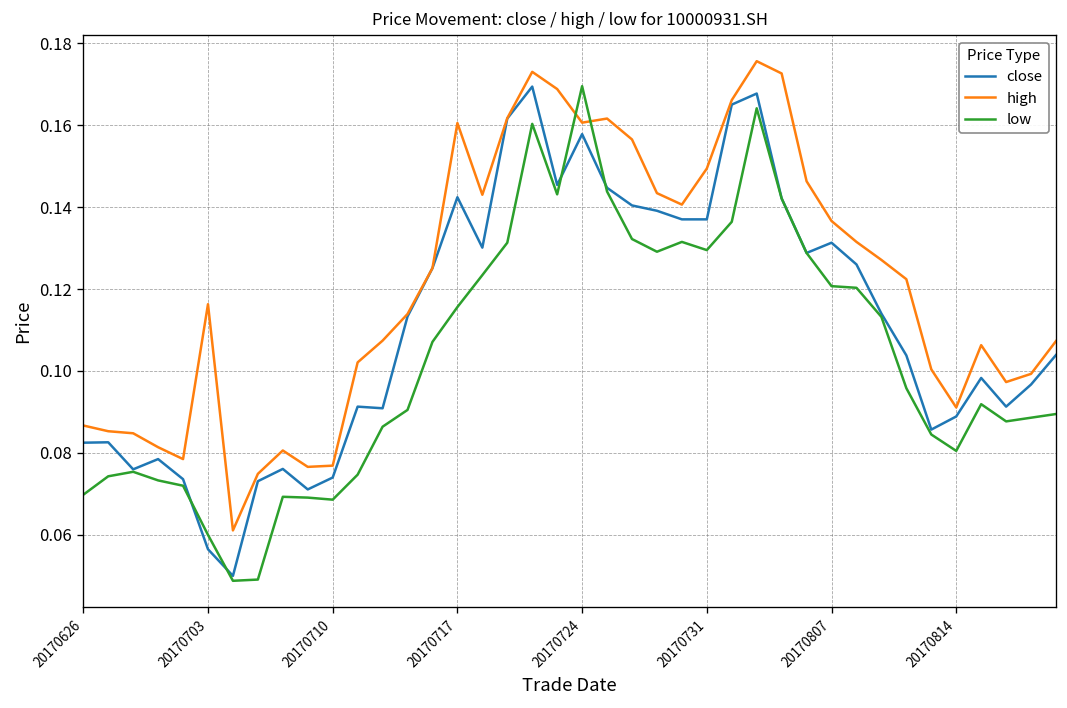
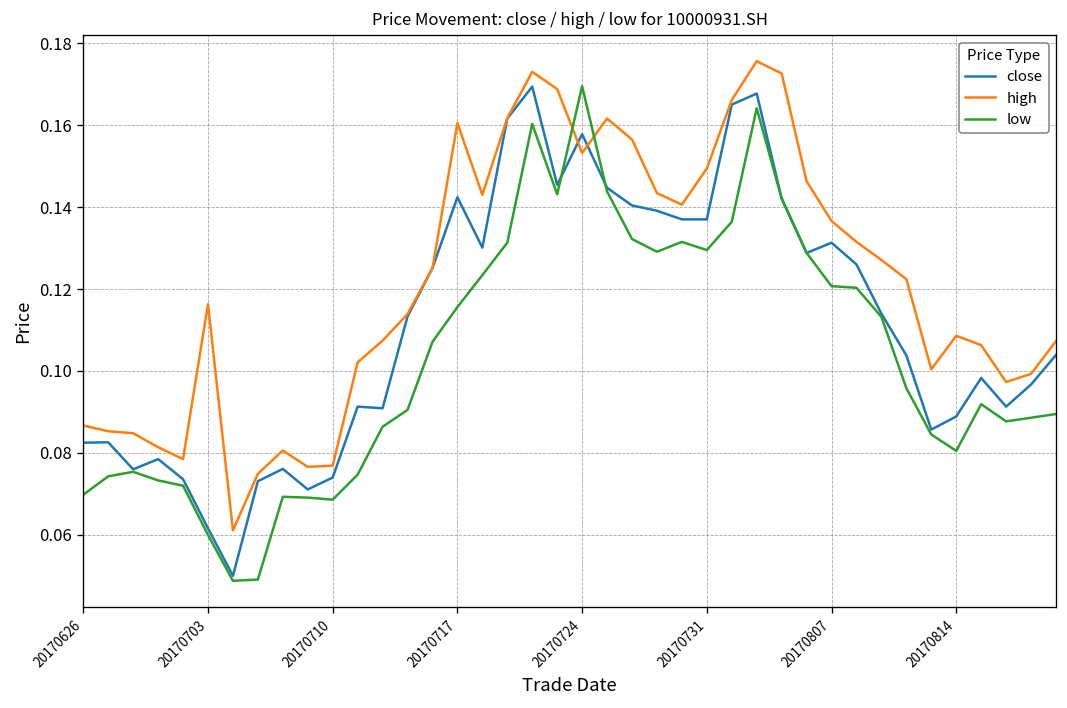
  {
    "close": {
      "20170626": 0.083,
-     "20170703": 0.057,
+     "20170703": 0.062,
      "20170710": 0.074,
      "20170717": 0.142,
      "20170724": 0.158,
      "20170731": 0.137,
      "20170807": 0.131,
      "20170814": 0.089
    },
    "high": {
      "20170626": 0.087,
      "20170703": 0.116,
      "20170710": 0.077,
      "20170717": 0.161,
-     "20170724": 0.161,
+     "20170724": 0.153,
      "20170731": 0.149,
      "20170807": 0.137,
-     "20170814": 0.091
+     "20170814": 0.109
    },
    "low": {
      "20170626": 0.070,
      "20170703": 0.060,
      "20170710": 0.069,
      "20170717": 0.116,
      "20170724": 0.170,
      "20170731": 0.130,
      "20170807": 0.121,
      "20170814": 0.081
    }
  }
